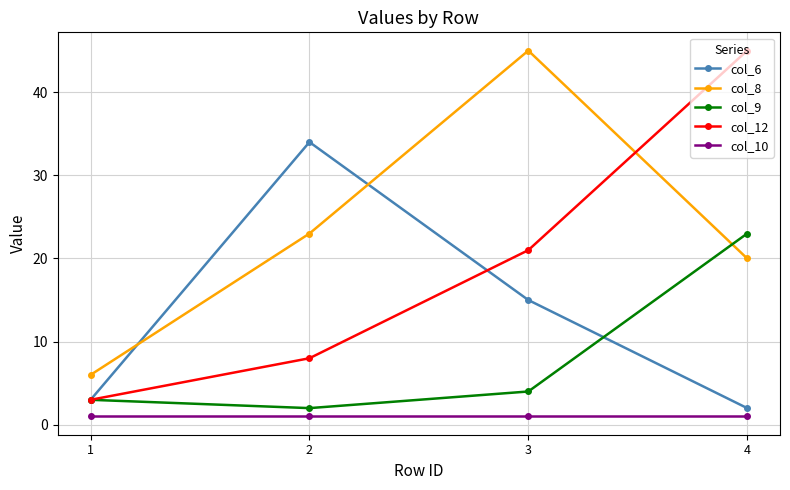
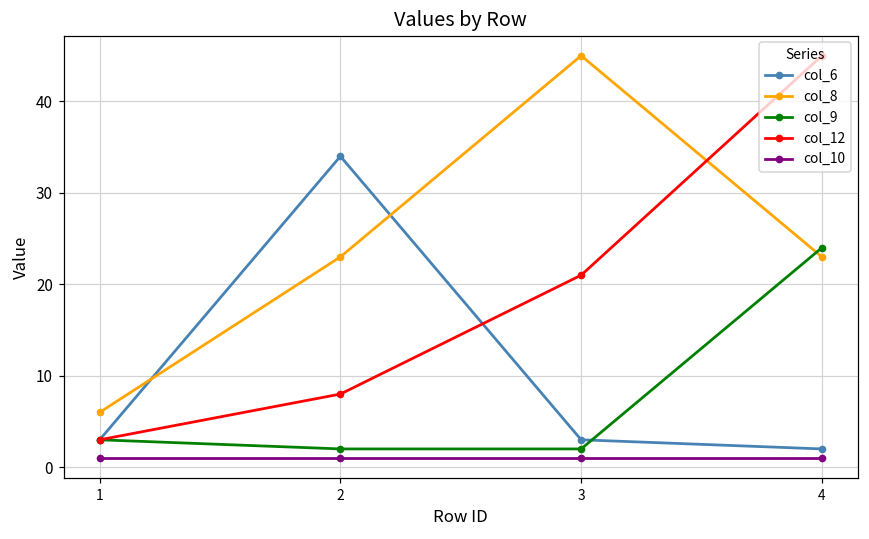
  {
    "col_6": {
      "2": 34,
-     "3": 15,
+     "3": 3,
      "4": 2
    },
    "col_8": {
      "1": 6,
      "2": 23,
      "3": 45,
-     "4": 20
+     "4": 23
    },
    "col_9": {
      "2": 2,
-     "3": 4,
-     "4": 23
+     "3": 2,
+     "4": 24
    },
    "col_12": {
      "2": 8,
      "3": 21
    },
    "col_10": {
      "1": 1,
      "2": 1,
      "3": 1,
      "4": 1
    }
  }
